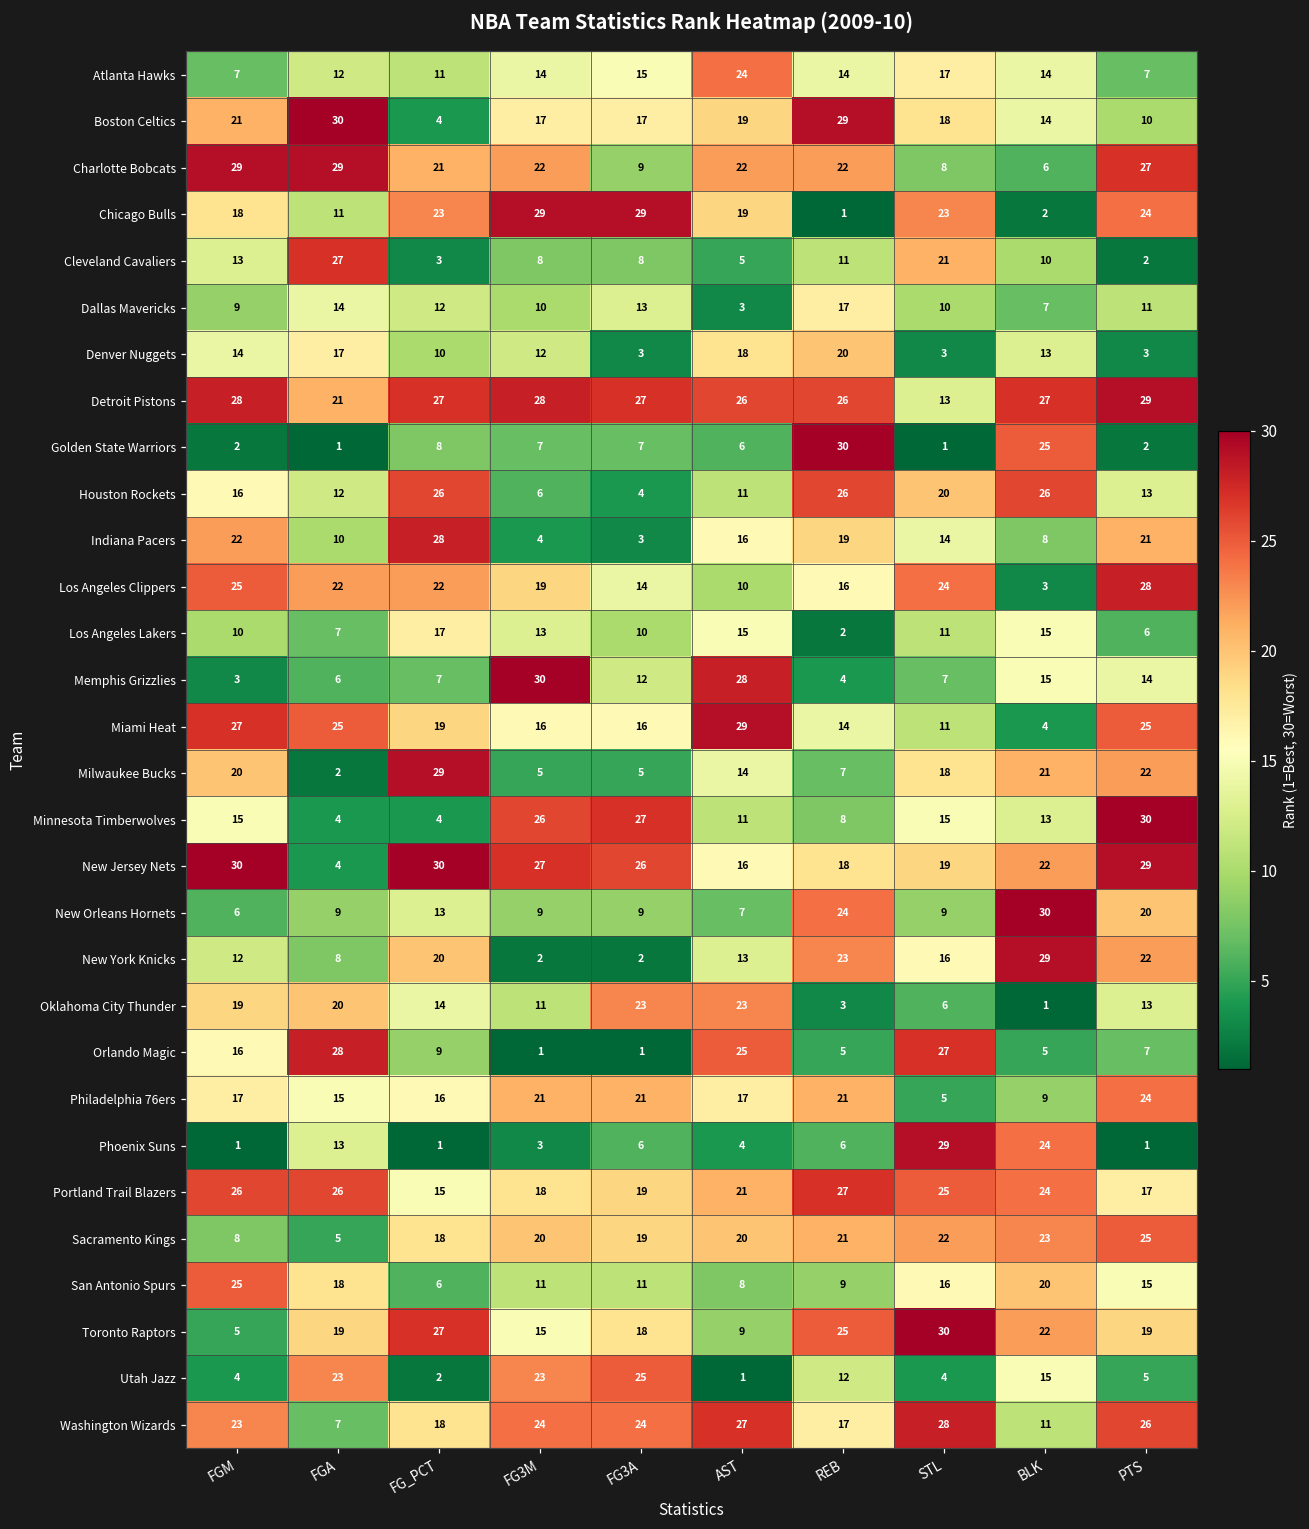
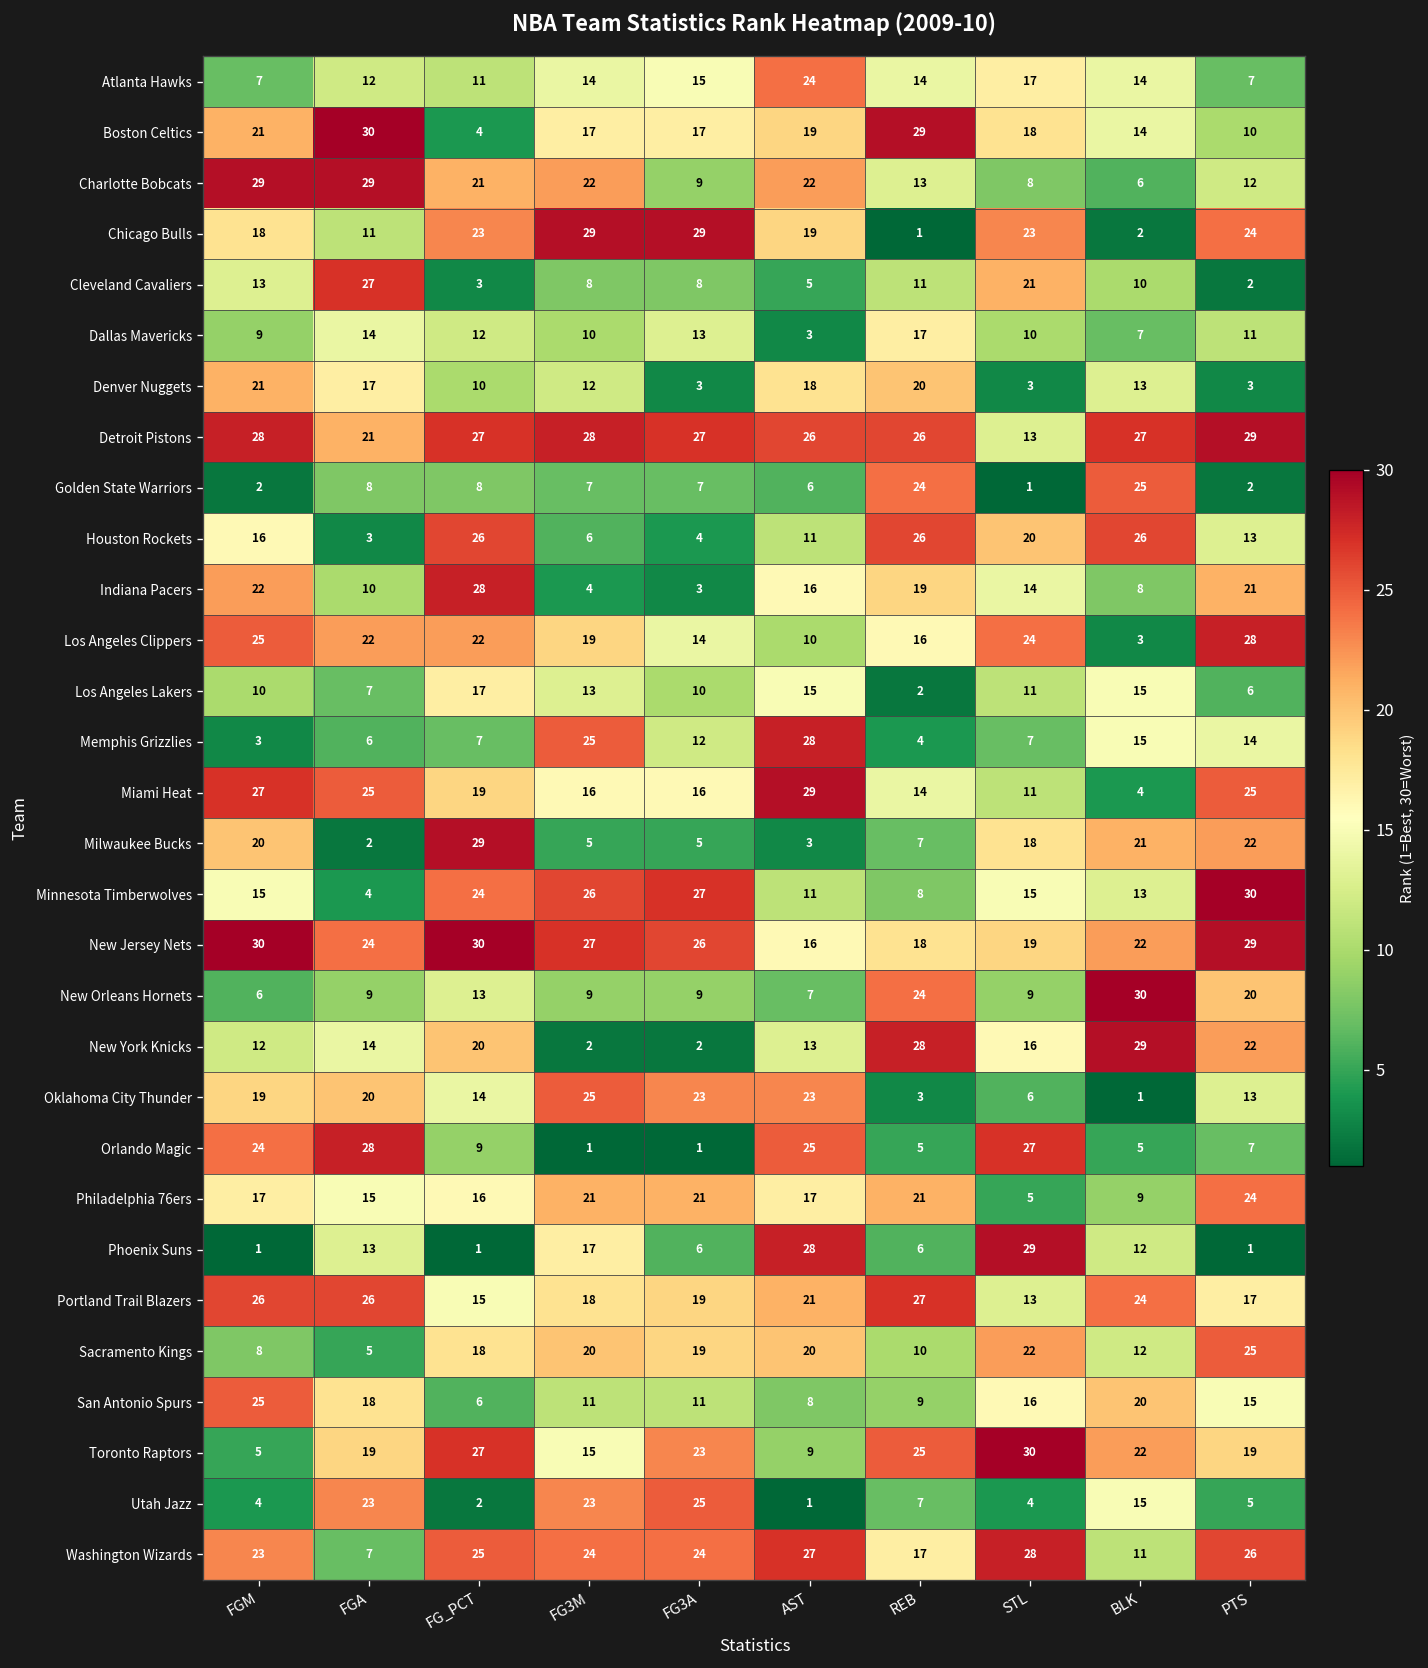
  {
    "Charlotte Bobcats": {
      "FGM": 29,
      "FGA": 29,
      "FG_PCT": 21,
      "FG3M": 22,
      "FG3A": 9,
      "AST": 22,
-     "REB": 22,
+     "REB": 13,
      "STL": 8,
      "BLK": 6,
-     "PTS": 27
+     "PTS": 12
    },
    "Denver Nuggets": {
-     "FGM": 14,
+     "FGM": 21,
      "FGA": 17,
      "FG_PCT": 10,
      "FG3M": 12,
      "FG3A": 3,
      "AST": 18,
      "REB": 20,
      "STL": 3,
      "BLK": 13,
      "PTS": 3
    },
    "Golden State Warriors": {
      "FGM": 2,
-     "FGA": 1,
+     "FGA": 8,
      "FG_PCT": 8,
      "FG3M": 7,
      "FG3A": 7,
      "AST": 6,
-     "REB": 30,
+     "REB": 24,
      "STL": 1,
      "BLK": 25,
      "PTS": 2
    },
    "Houston Rockets": {
      "FGM": 16,
-     "FGA": 12,
+     "FGA": 3,
      "FG_PCT": 26,
      "FG3M": 6,
      "FG3A": 4,
      "AST": 11,
      "REB": 26,
      "STL": 20,
      "BLK": 26,
      "PTS": 13
    },
    "Memphis Grizzlies": {
      "FGM": 3,
      "FGA": 6,
      "FG_PCT": 7,
-     "FG3M": 30,
+     "FG3M": 25,
      "FG3A": 12,
      "AST": 28,
      "REB": 4,
      "STL": 7,
      "BLK": 15,
      "PTS": 14
    },
    "Milwaukee Bucks": {
      "FGM": 20,
      "FGA": 2,
      "FG_PCT": 29,
      "FG3M": 5,
      "FG3A": 5,
-     "AST": 14,
+     "AST": 3,
      "REB": 7,
      "STL": 18,
      "BLK": 21,
      "PTS": 22
    },
    "Minnesota Timberwolves": {
      "FGM": 15,
      "FGA": 4,
-     "FG_PCT": 4,
+     "FG_PCT": 24,
      "FG3M": 26,
      "FG3A": 27,
      "AST": 11,
      "REB": 8,
      "STL": 15,
      "BLK": 13,
      "PTS": 30
    },
    "New Jersey Nets": {
      "FGM": 30,
-     "FGA": 4,
+     "FGA": 24,
      "FG_PCT": 30,
      "FG3M": 27,
      "FG3A": 26,
      "AST": 16,
      "REB": 18,
      "STL": 19,
      "BLK": 22,
      "PTS": 29
    },
    "New York Knicks": {
      "FGM": 12,
-     "FGA": 8,
+     "FGA": 14,
      "FG_PCT": 20,
      "FG3M": 2,
      "FG3A": 2,
      "AST": 13,
-     "REB": 23,
+     "REB": 28,
      "STL": 16,
      "BLK": 29,
      "PTS": 22
    },
    "Oklahoma City Thunder": {
      "FGM": 19,
      "FGA": 20,
      "FG_PCT": 14,
-     "FG3M": 11,
+     "FG3M": 25,
      "FG3A": 23,
      "AST": 23,
      "REB": 3,
      "STL": 6,
      "BLK": 1,
      "PTS": 13
    },
    "Orlando Magic": {
-     "FGM": 16,
+     "FGM": 24,
      "FGA": 28,
      "FG_PCT": 9,
      "FG3M": 1,
      "FG3A": 1,
      "AST": 25,
      "REB": 5,
      "STL": 27,
      "BLK": 5,
      "PTS": 7
    },
    "Phoenix Suns": {
      "FGM": 1,
      "FGA": 13,
      "FG_PCT": 1,
-     "FG3M": 3,
+     "FG3M": 17,
      "FG3A": 6,
-     "AST": 4,
+     "AST": 28,
      "REB": 6,
      "STL": 29,
-     "BLK": 24,
+     "BLK": 12,
      "PTS": 1
    },
    "Portland Trail Blazers": {
      "FGM": 26,
      "FGA": 26,
      "FG_PCT": 15,
      "FG3M": 18,
      "FG3A": 19,
      "AST": 21,
      "REB": 27,
-     "STL": 25,
+     "STL": 13,
      "BLK": 24,
      "PTS": 17
    },
    "Sacramento Kings": {
      "FGM": 8,
      "FGA": 5,
      "FG_PCT": 18,
      "FG3M": 20,
      "FG3A": 19,
      "AST": 20,
-     "REB": 21,
+     "REB": 10,
      "STL": 22,
-     "BLK": 23,
+     "BLK": 12,
      "PTS": 25
    },
    "Toronto Raptors": {
      "FGM": 5,
      "FGA": 19,
      "FG_PCT": 27,
      "FG3M": 15,
-     "FG3A": 18,
+     "FG3A": 23,
      "AST": 9,
      "REB": 25,
      "STL": 30,
      "BLK": 22,
      "PTS": 19
    },
    "Utah Jazz": {
      "FGM": 4,
      "FGA": 23,
      "FG_PCT": 2,
      "FG3M": 23,
      "FG3A": 25,
      "AST": 1,
-     "REB": 12,
+     "REB": 7,
      "STL": 4,
      "BLK": 15,
      "PTS": 5
    },
    "Washington Wizards": {
      "FGM": 23,
      "FGA": 7,
-     "FG_PCT": 18,
+     "FG_PCT": 25,
      "FG3M": 24,
      "FG3A": 24,
      "AST": 27,
      "REB": 17,
      "STL": 28,
      "BLK": 11,
      "PTS": 26
    }
  }
